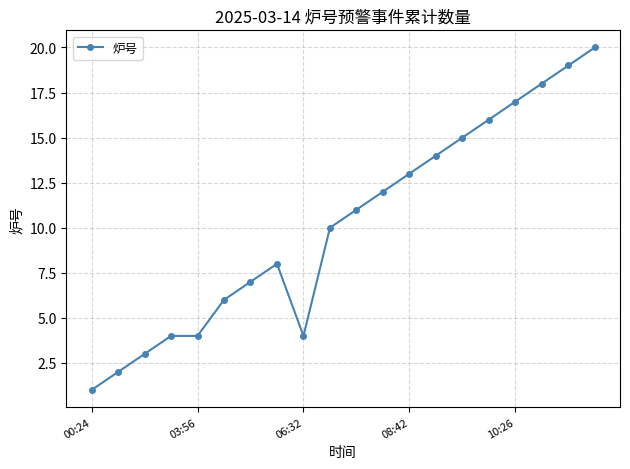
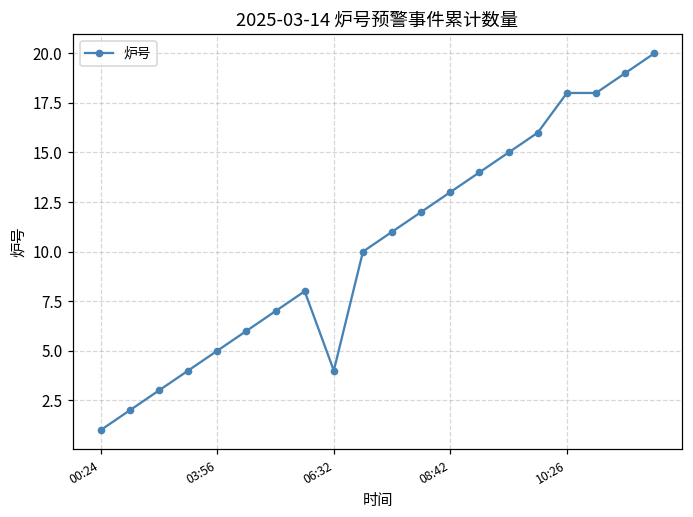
  {
    "00:24": 1,
-   "03:56": 4,
+   "03:56": 5,
    "06:32": 4,
    "08:42": 13,
-   "10:26": 17
+   "10:26": 18
  }
